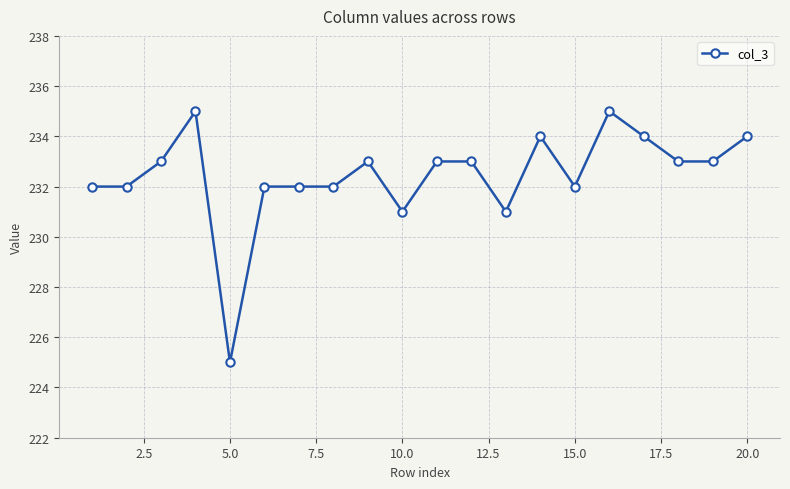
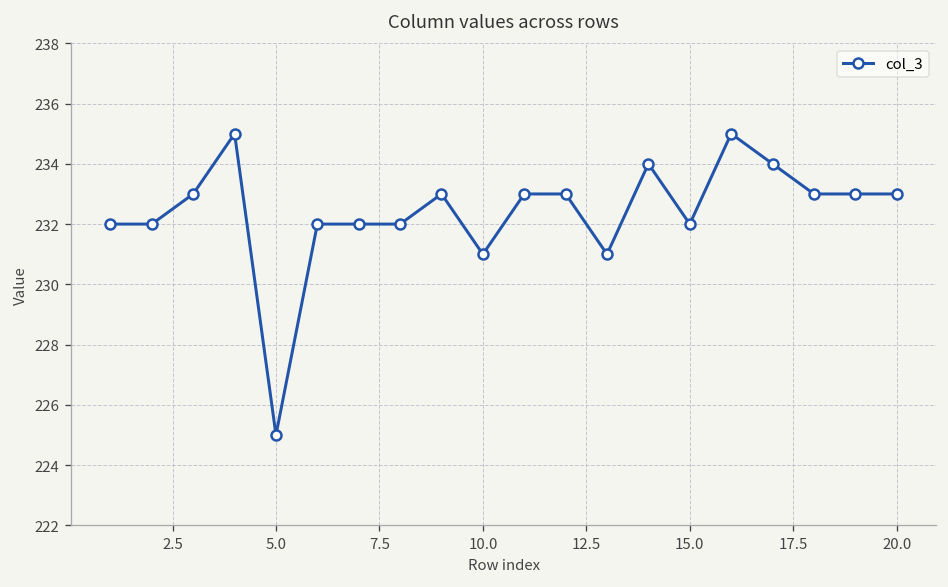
  {
    "5.0": 225,
    "10.0": 231,
    "15.0": 232,
-   "20.0": 234
+   "20.0": 233
  }
